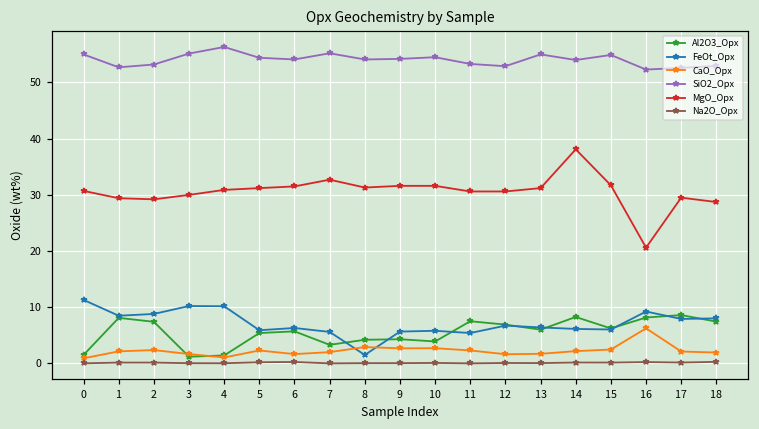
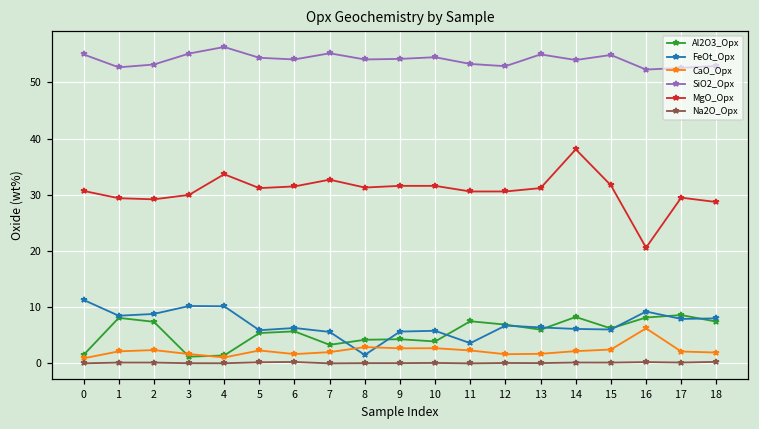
  {
    "Al2O3_Opx": {
      "0": 2,
      "2": 7,
      "5": 5,
      "6": 6,
      "7": 3,
      "8": 4,
      "9": 4,
      "10": 4,
      "11": 8,
      "14": 8,
      "16": 8,
      "17": 9,
      "18": 7
    },
    "FeOt_Opx": {
      "0": 11,
      "2": 9,
      "3": 10,
      "4": 10,
      "5": 6,
      "6": 6,
      "7": 6,
      "8": 2,
      "9": 6,
      "10": 6,
-     "11": 5,
+     "11": 4,
      "14": 6,
      "16": 9,
      "17": 8,
      "18": 8
    },
    "CaO_Opx": {
      "0": 1,
      "1": 2,
      "2": 2,
      "5": 2,
      "6": 2,
      "7": 2,
      "8": 3,
      "9": 3,
      "10": 3,
      "11": 2,
      "12": 2,
      "13": 2,
      "14": 2,
      "15": 2,
      "16": 6,
      "17": 2,
      "18": 2
    },
    "SiO2_Opx": {
      "0": 55,
      "1": 53,
      "2": 53,
      "3": 55,
      "4": 56,
      "5": 54,
      "6": 54,
      "7": 55,
      "8": 54,
      "9": 54,
      "10": 55,
      "11": 53,
      "12": 53,
      "13": 55,
      "14": 54,
      "15": 55,
      "16": 52
    },
    "MgO_Opx": {
      "0": 31,
      "1": 29,
      "2": 29,
      "3": 30,
-     "4": 31,
+     "4": 34,
      "5": 31,
      "6": 32,
      "7": 33,
      "8": 31,
      "9": 32,
      "10": 32,
      "11": 31,
      "12": 31,
      "13": 31,
      "14": 38,
      "15": 32,
      "16": 21,
      "17": 30,
      "18": 29
    },
    "Na2O_Opx": {
      "0": 0,
      "1": 0,
      "2": 0,
      "3": 0,
      "4": 0,
      "5": 0,
      "6": 0,
      "7": 0,
      "8": 0,
      "9": 0,
      "10": 0,
      "11": 0,
      "12": 0,
      "13": 0,
      "14": 0,
      "15": 0,
      "16": 0,
      "17": 0,
      "18": 0
    }
  }
